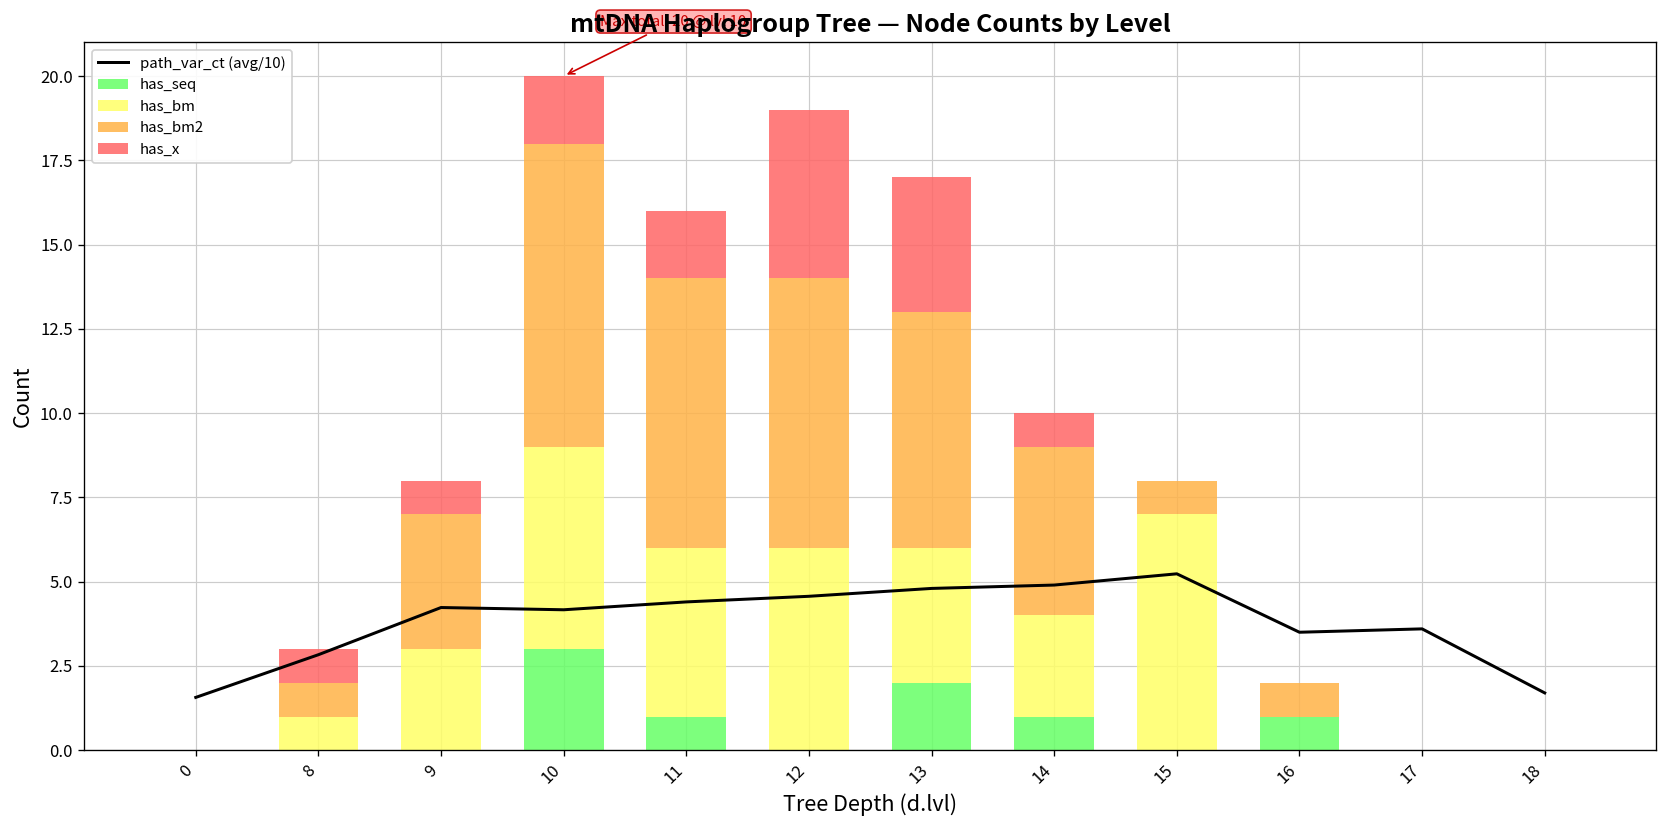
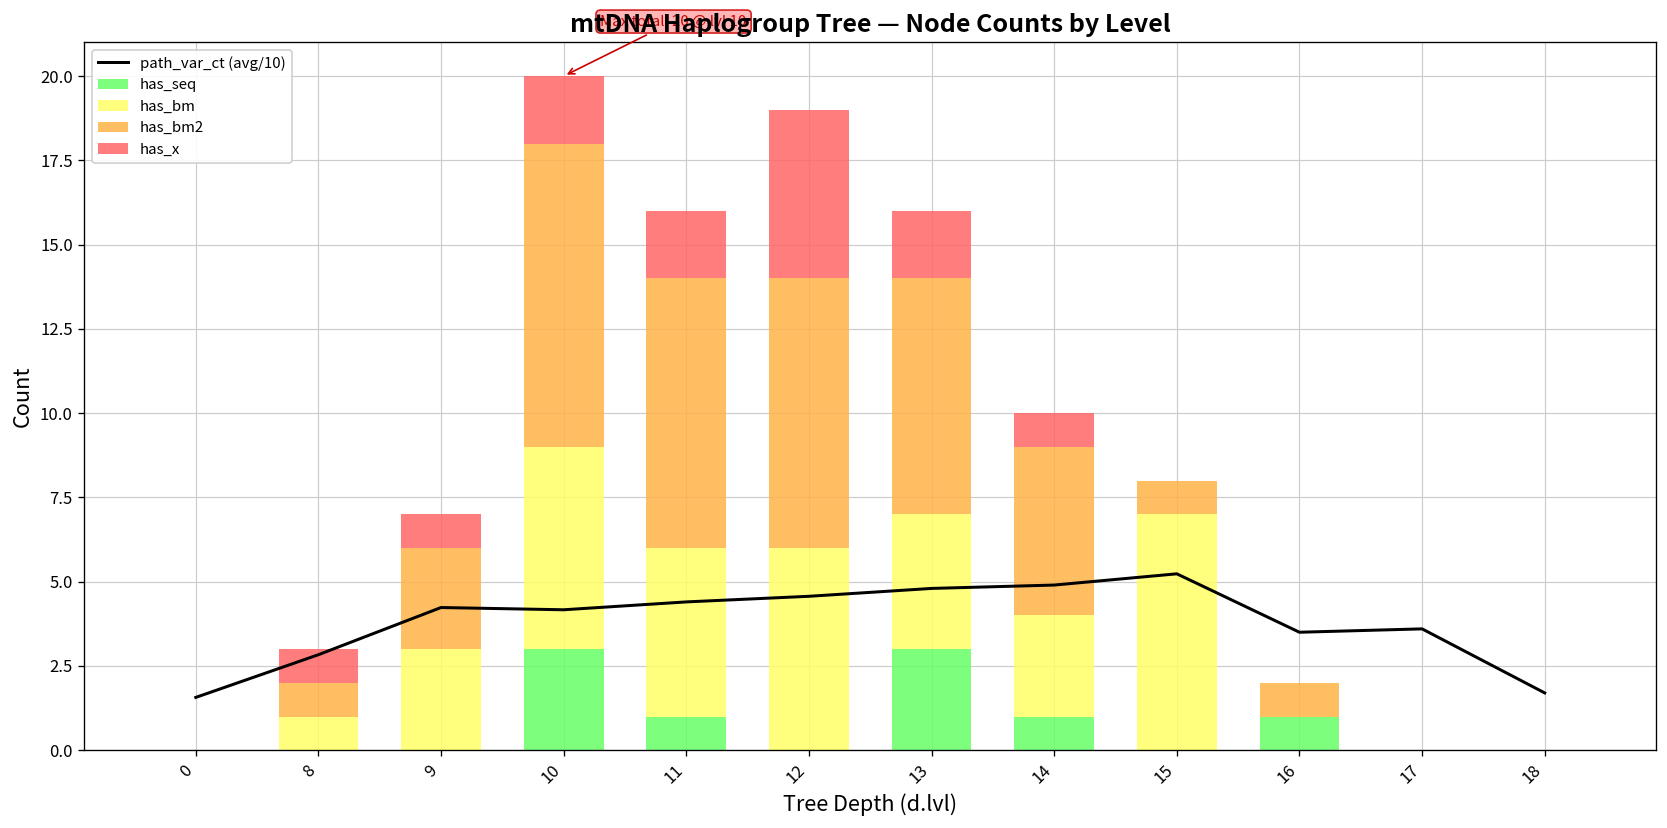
  {
    "path_var_ct (avg/10)": {
      "0": 1.6,
      "8": 2.8,
      "9": 4.2,
      "10": 4.2,
      "11": 4.4,
      "12": 4.6,
      "13": 4.8,
      "14": 4.9,
      "15": 5.2,
      "16": 3.5,
      "17": 3.6,
      "18": 1.7
    },
    "has_seq": {
      "0": 0,
      "8": 0,
      "9": 0,
      "10": 3,
      "11": 1,
      "12": 0,
-     "13": 2,
+     "13": 3,
      "14": 1,
      "15": 0,
      "16": 1,
      "17": 0,
      "18": 0
    },
    "has_bm2": {
-     "9": 4
+     "9": 3
    },
    "has_x": {
      "0": 0,
      "8": 1,
      "9": 1,
      "11": 2,
      "12": 5,
-     "13": 4,
+     "13": 2,
      "14": 1,
      "15": 0,
      "16": 0,
      "17": 0,
      "18": 0
    }
  }
